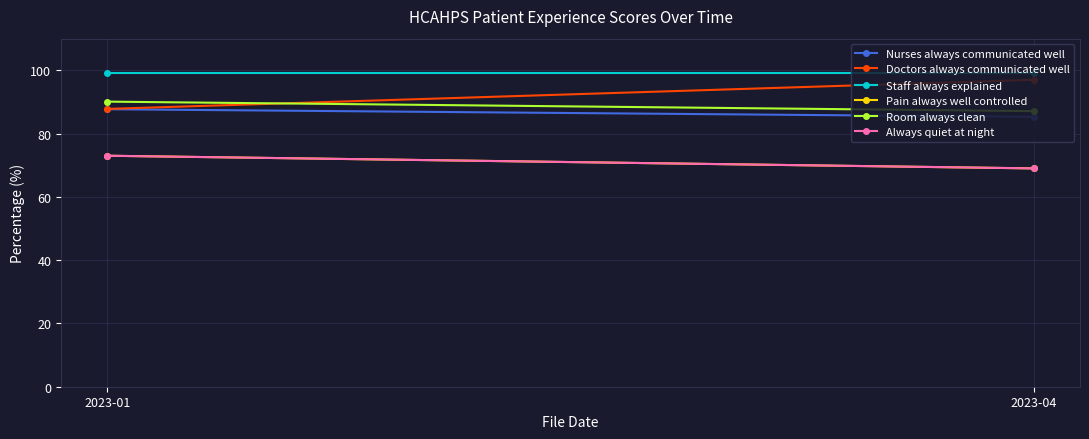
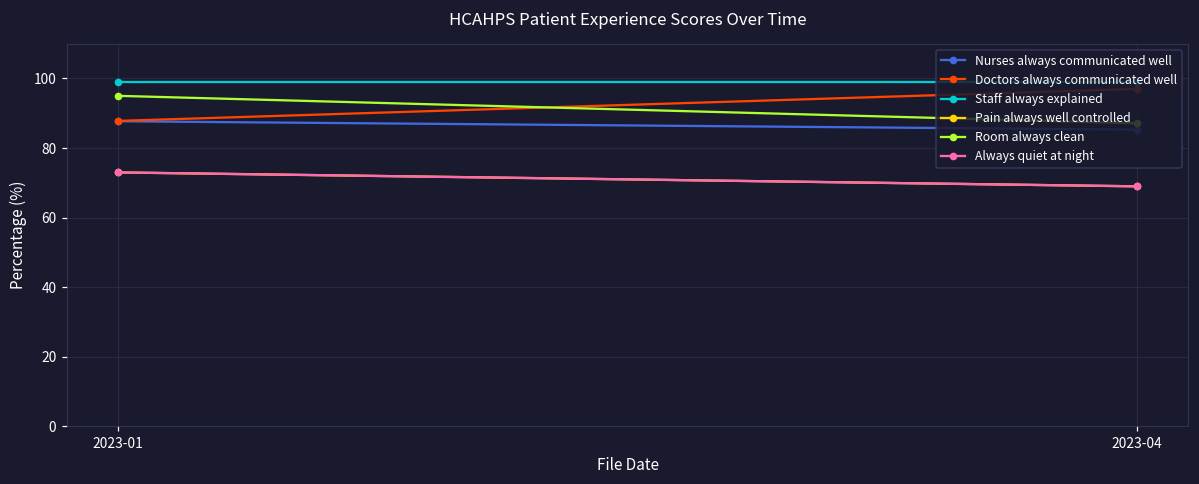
  {
    "Staff always explained": {
      "2023-01": 99
    },
    "Always quiet at night": {
      "2023-01": 73,
      "2023-04": 69
    },
    "Room always clean": {
-     "2023-01": 90
+     "2023-01": 95
    }
  }
